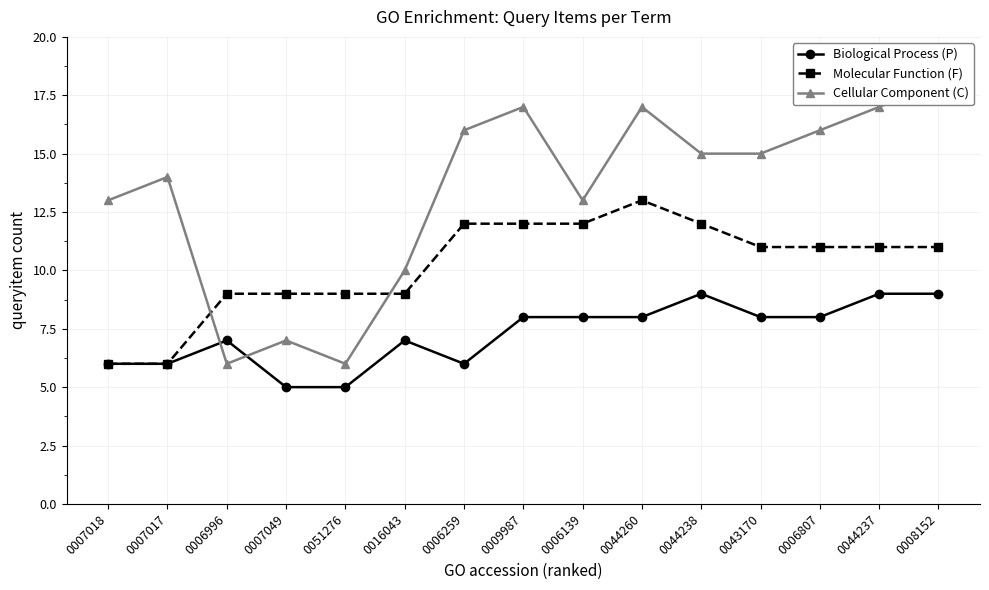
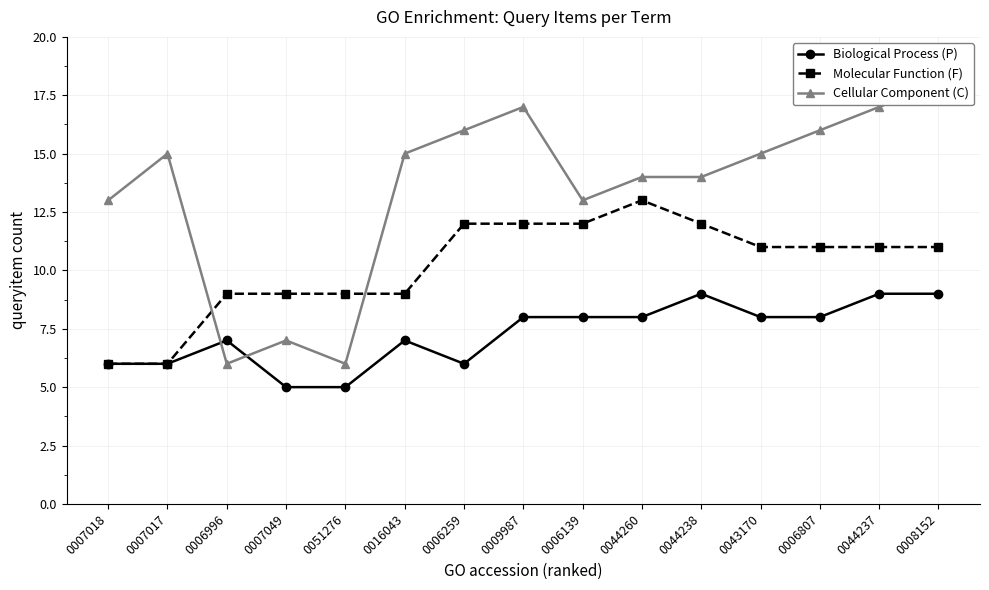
  {
    "Cellular Component (C)": {
      "0007018": 13,
-     "0007017": 14,
+     "0007017": 15,
      "0006996": 6,
      "0007049": 7,
      "0051276": 6,
-     "0016043": 10,
+     "0016043": 15,
      "0006259": 16,
      "0009987": 17,
      "0006139": 13,
-     "0044260": 17,
-     "0044238": 15,
+     "0044260": 14,
+     "0044238": 14,
      "0043170": 15,
      "0006807": 16,
      "0044237": 17
    }
  }
